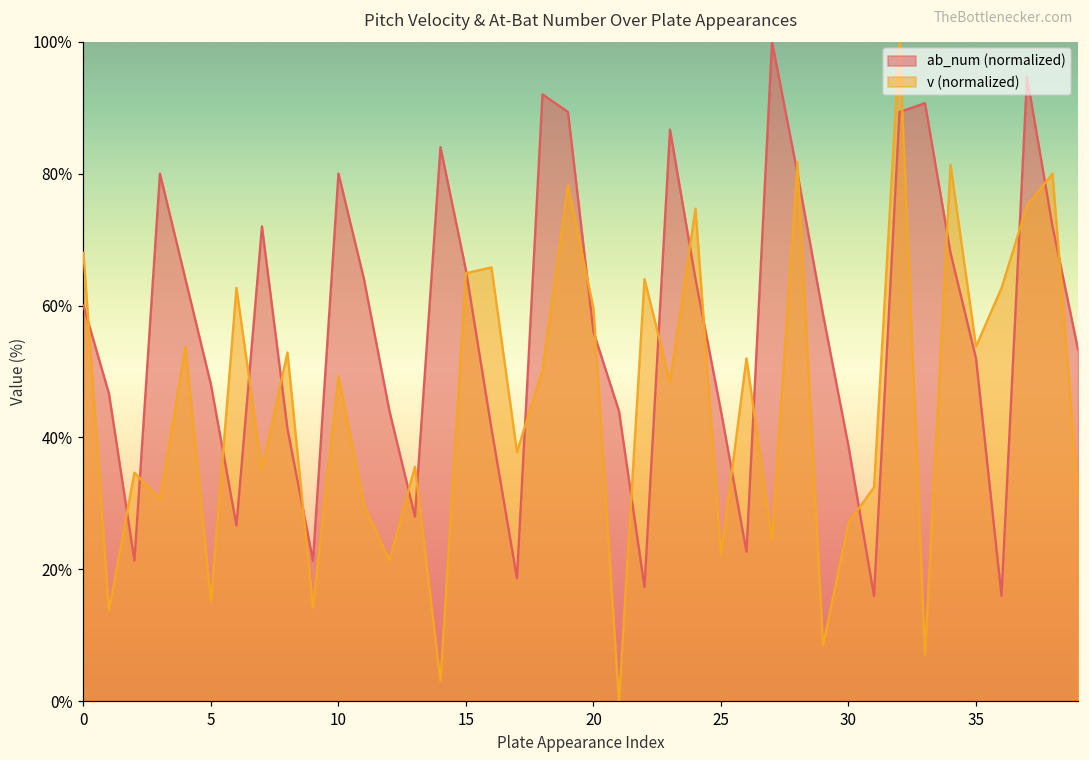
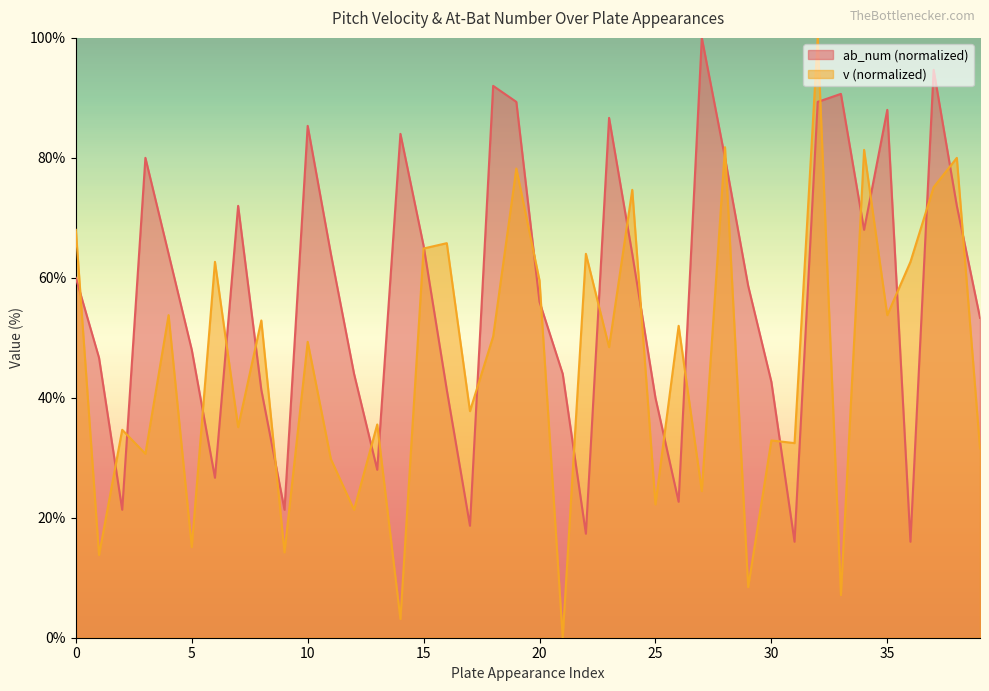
  {
    "ab_num (normalized)": {
      "0": "60%",
      "5": "48%",
-     "10": "80%",
+     "10": "85%",
      "15": "65%",
      "20": "56%",
-     "25": "44%",
-     "30": "39%",
-     "35": "52%"
+     "25": "40%",
+     "30": "43%",
+     "35": "88%"
    },
    "v (normalized)": {
      "0": "68%",
      "5": "15%",
      "10": "49%",
      "15": "65%",
      "20": "60%",
      "25": "22%",
-     "30": "27%",
+     "30": "33%",
      "35": "54%"
    }
  }
